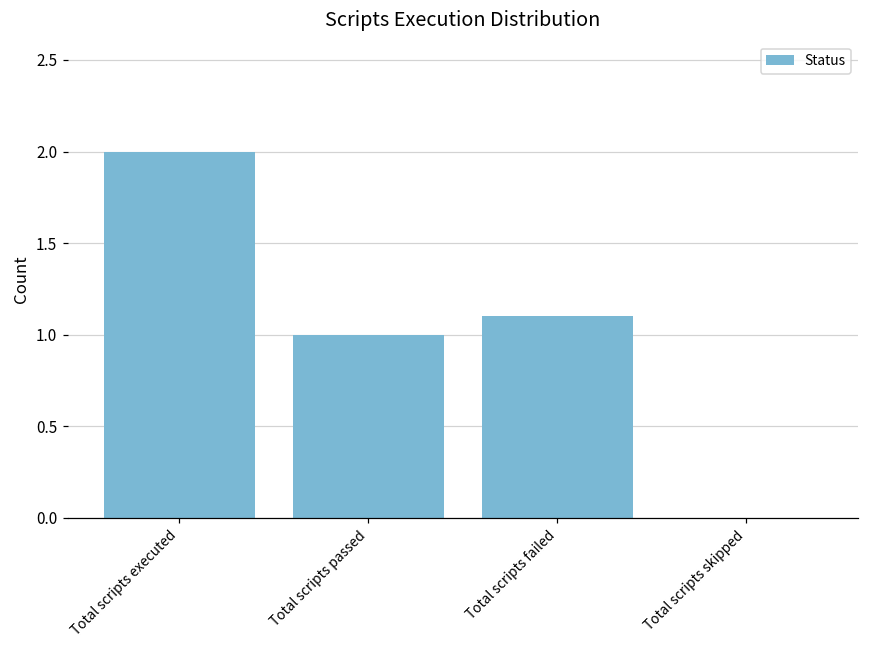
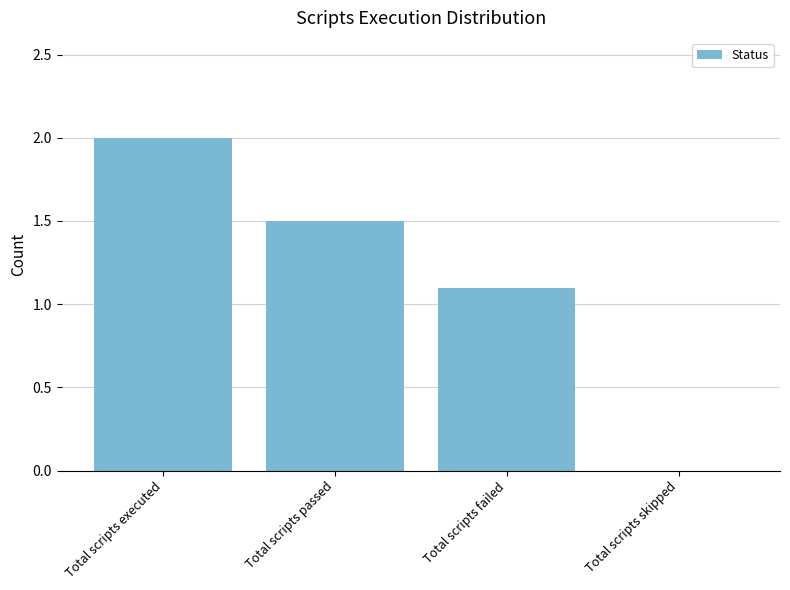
  {
    "Total scripts executed": 2.0,
-   "Total scripts passed": 1.0,
+   "Total scripts passed": 1.5,
    "Total scripts failed": 1.1,
    "Total scripts skipped": 0.0
  }
